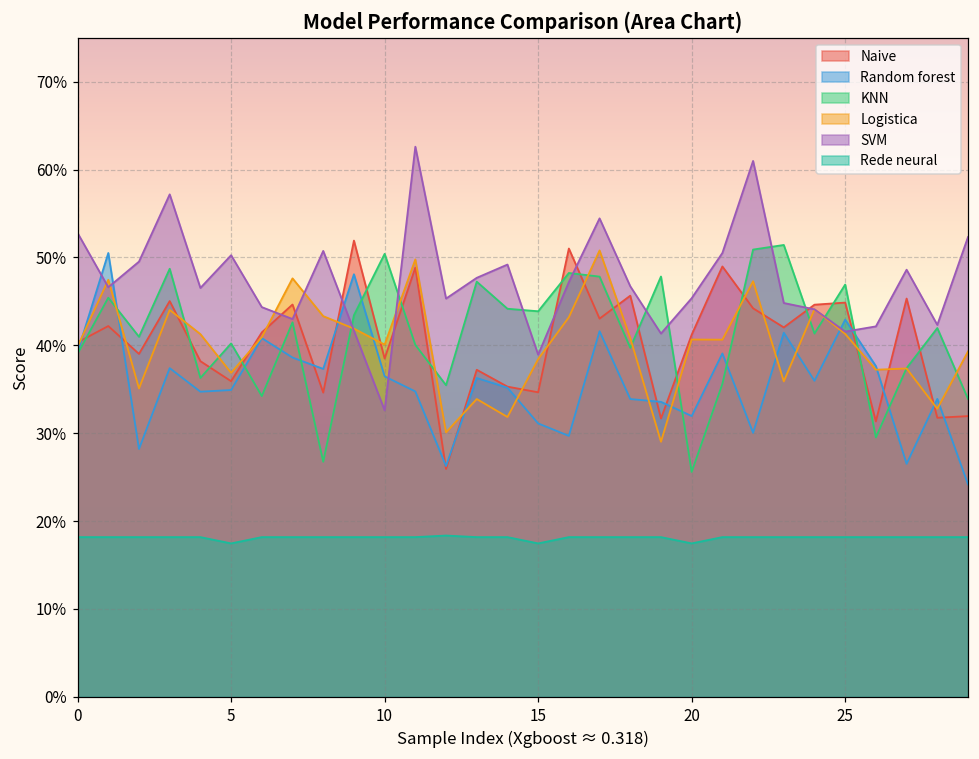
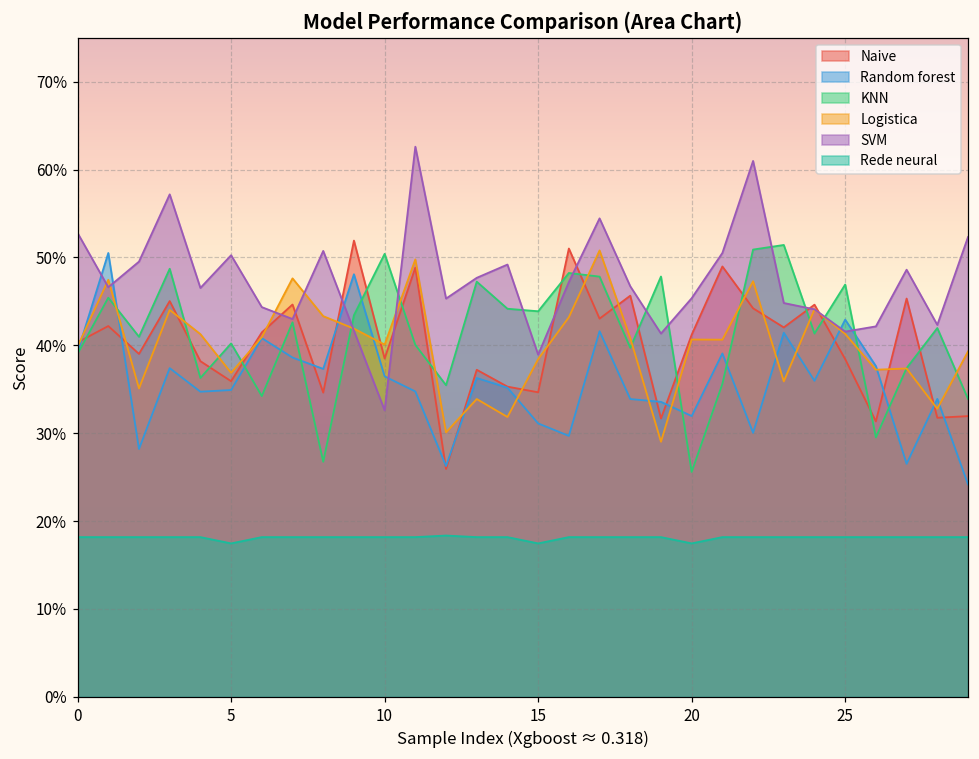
  {
    "Naive": {
      "0": "40%",
      "5": "36%",
      "10": "38%",
      "15": "35%",
      "20": "41%",
-     "25": "45%"
+     "25": "38%"
    },
    "Logistica": {
      "0": "40%",
      "5": "37%",
      "10": "40%",
      "15": "38%",
      "20": "41%"
    },
    "SVM": {
      "0": "53%",
      "5": "50%",
      "10": "33%",
      "15": "39%",
      "20": "45%"
    }
  }
